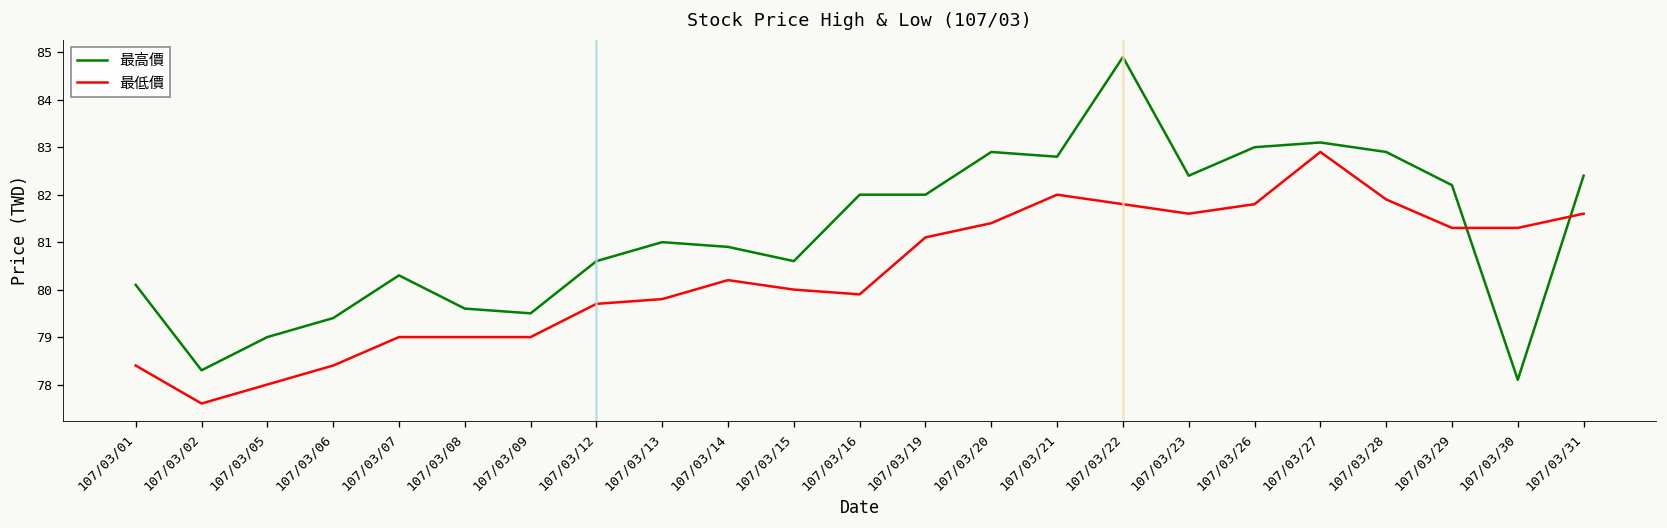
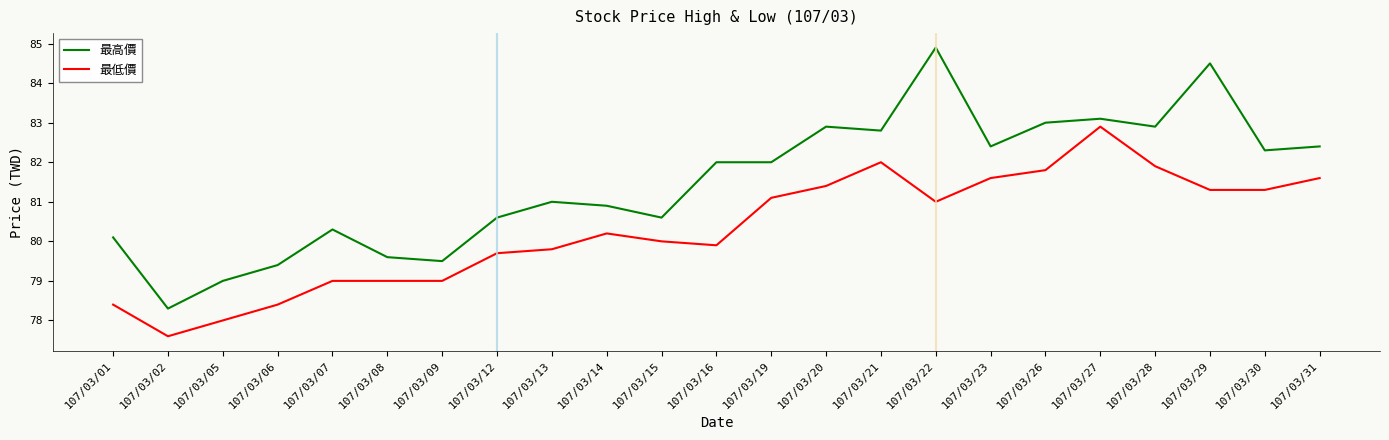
  {
    "最高價": {
      "107/03/01": 80.1,
      "107/03/02": 78.3,
      "107/03/05": 79.0,
      "107/03/06": 79.4,
      "107/03/07": 80.3,
      "107/03/08": 79.6,
      "107/03/09": 79.5,
      "107/03/12": 80.6,
      "107/03/13": 81.0,
      "107/03/14": 80.9,
      "107/03/15": 80.6,
      "107/03/16": 82.0,
      "107/03/19": 82.0,
      "107/03/20": 82.9,
      "107/03/21": 82.8,
      "107/03/22": 84.9,
      "107/03/23": 82.4,
      "107/03/26": 83.0,
      "107/03/27": 83.1,
      "107/03/28": 82.9,
-     "107/03/29": 82.2,
-     "107/03/30": 78.1,
+     "107/03/29": 84.5,
+     "107/03/30": 82.3,
      "107/03/31": 82.4
    },
    "最低價": {
      "107/03/01": 78.4,
      "107/03/02": 77.6,
      "107/03/05": 78.0,
      "107/03/06": 78.4,
      "107/03/07": 79.0,
      "107/03/08": 79.0,
      "107/03/09": 79.0,
      "107/03/12": 79.7,
      "107/03/13": 79.8,
      "107/03/14": 80.2,
      "107/03/15": 80.0,
      "107/03/16": 79.9,
      "107/03/19": 81.1,
      "107/03/20": 81.4,
      "107/03/21": 82.0,
-     "107/03/22": 81.8,
+     "107/03/22": 81.0,
      "107/03/23": 81.6,
      "107/03/26": 81.8,
      "107/03/27": 82.9,
      "107/03/28": 81.9,
      "107/03/29": 81.3,
      "107/03/30": 81.3,
      "107/03/31": 81.6
    }
  }
